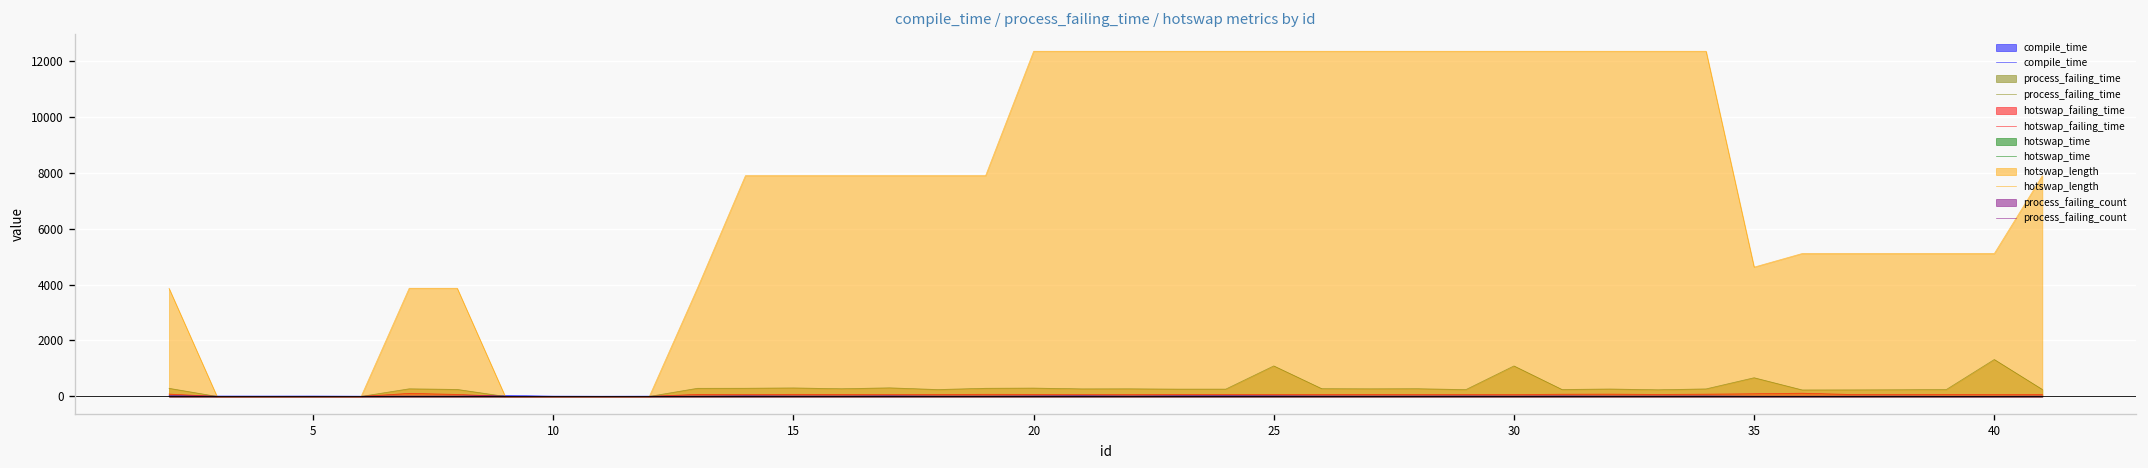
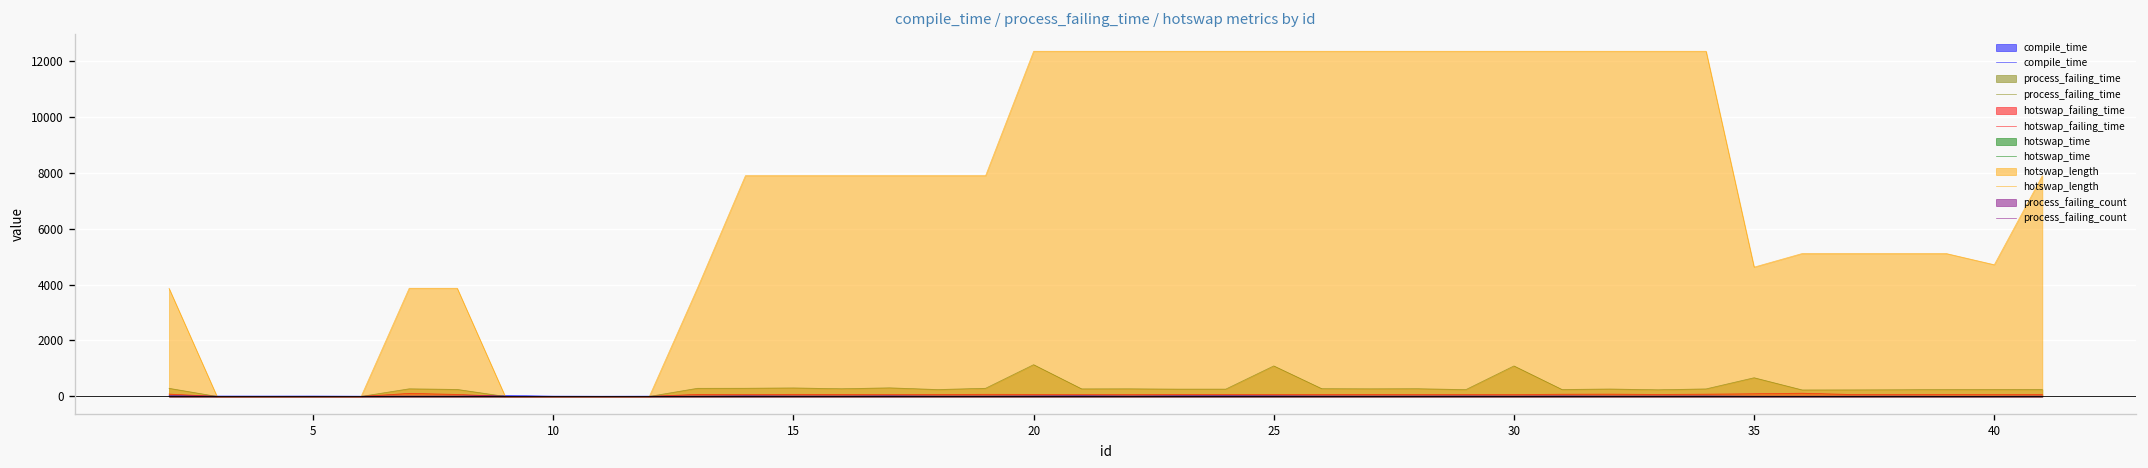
  {
    "process_failing_time": {
      "15": 300,
-     "20": 300,
+     "20": 1100,
      "25": 1100,
      "30": 1100,
      "35": 700,
-     "40": 1300
+     "40": 200
    },
    "hotswap_length": {
      "15": 7900,
      "20": 12300,
      "25": 12300,
      "30": 12300,
      "35": 4600,
-     "40": 5100
+     "40": 4700
    }
  }
